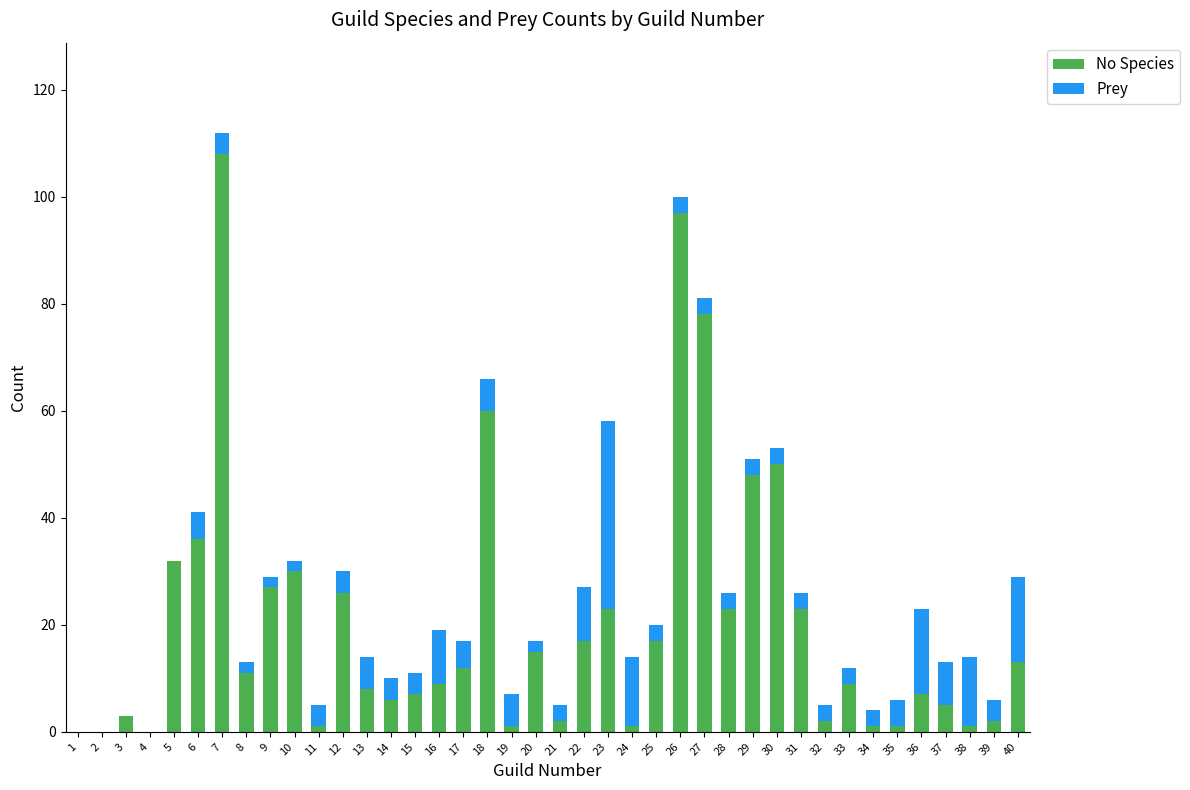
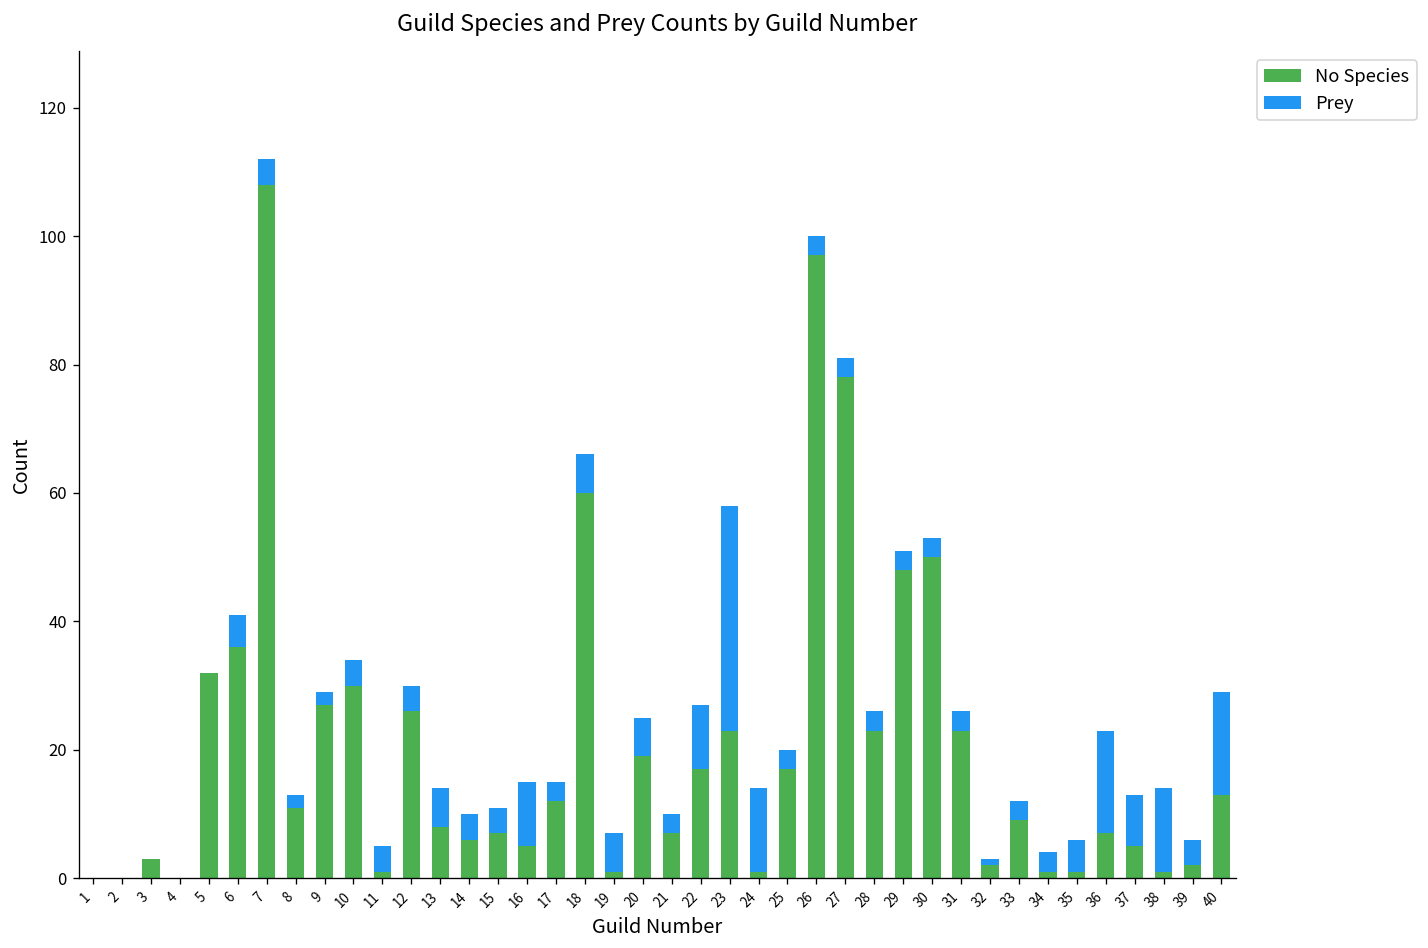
  {
    "No Species": {
      "1": 0,
      "2": 0,
      "3": 3,
      "4": 0,
      "5": 32,
      "6": 36,
      "7": 108,
      "8": 11,
      "9": 27,
      "10": 30,
      "11": 1,
      "12": 26,
      "13": 8,
      "14": 6,
      "15": 7,
-     "16": 9,
+     "16": 5,
      "17": 12,
      "18": 60,
      "19": 1,
-     "20": 15,
-     "21": 2,
+     "20": 19,
+     "21": 7,
      "22": 17,
      "23": 23,
      "24": 1,
      "25": 17,
      "26": 97,
      "27": 78,
      "28": 23,
      "29": 48,
      "30": 50,
      "31": 23,
      "32": 2,
      "33": 9,
      "34": 1,
      "35": 1,
      "36": 7,
      "37": 5,
      "38": 1,
      "39": 2,
      "40": 13
    },
    "Prey": {
      "1": 0,
      "2": 0,
      "3": 0,
      "4": 0,
      "5": 0,
      "6": 5,
      "7": 4,
      "8": 2,
      "9": 2,
-     "10": 2,
+     "10": 4,
      "11": 4,
      "12": 4,
      "13": 6,
      "14": 4,
      "15": 4,
      "16": 10,
-     "17": 5,
+     "17": 3,
      "18": 6,
      "19": 6,
-     "20": 2,
+     "20": 6,
      "21": 3,
      "22": 10,
      "23": 35,
      "24": 13,
      "25": 3,
      "26": 3,
      "27": 3,
      "28": 3,
      "29": 3,
      "30": 3,
      "31": 3,
-     "32": 3,
+     "32": 1,
      "33": 3,
      "34": 3,
      "35": 5,
      "36": 16,
      "37": 8,
      "38": 13,
      "39": 4,
      "40": 16
    }
  }
